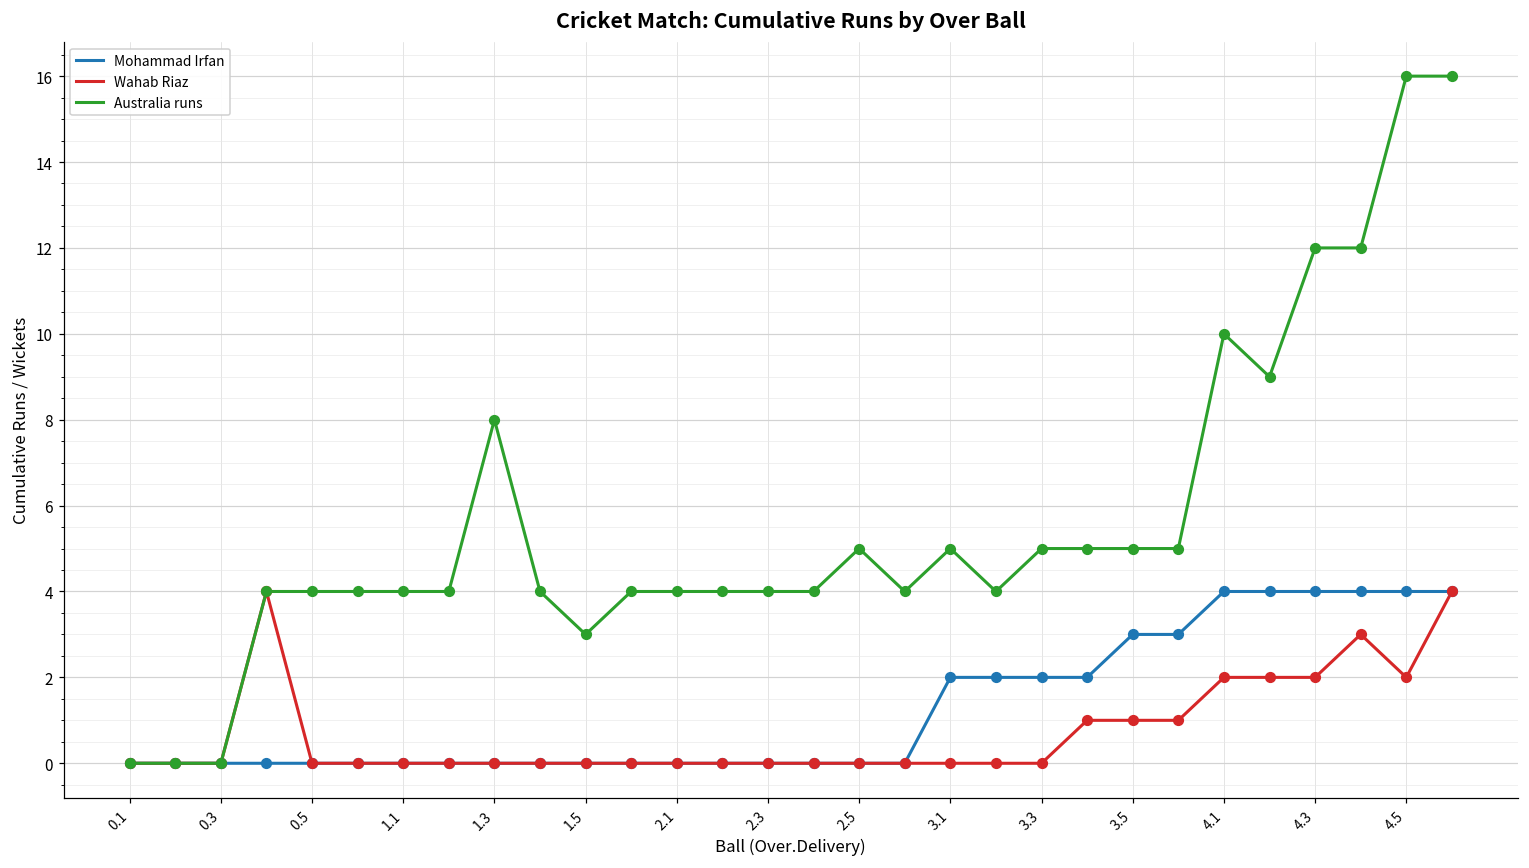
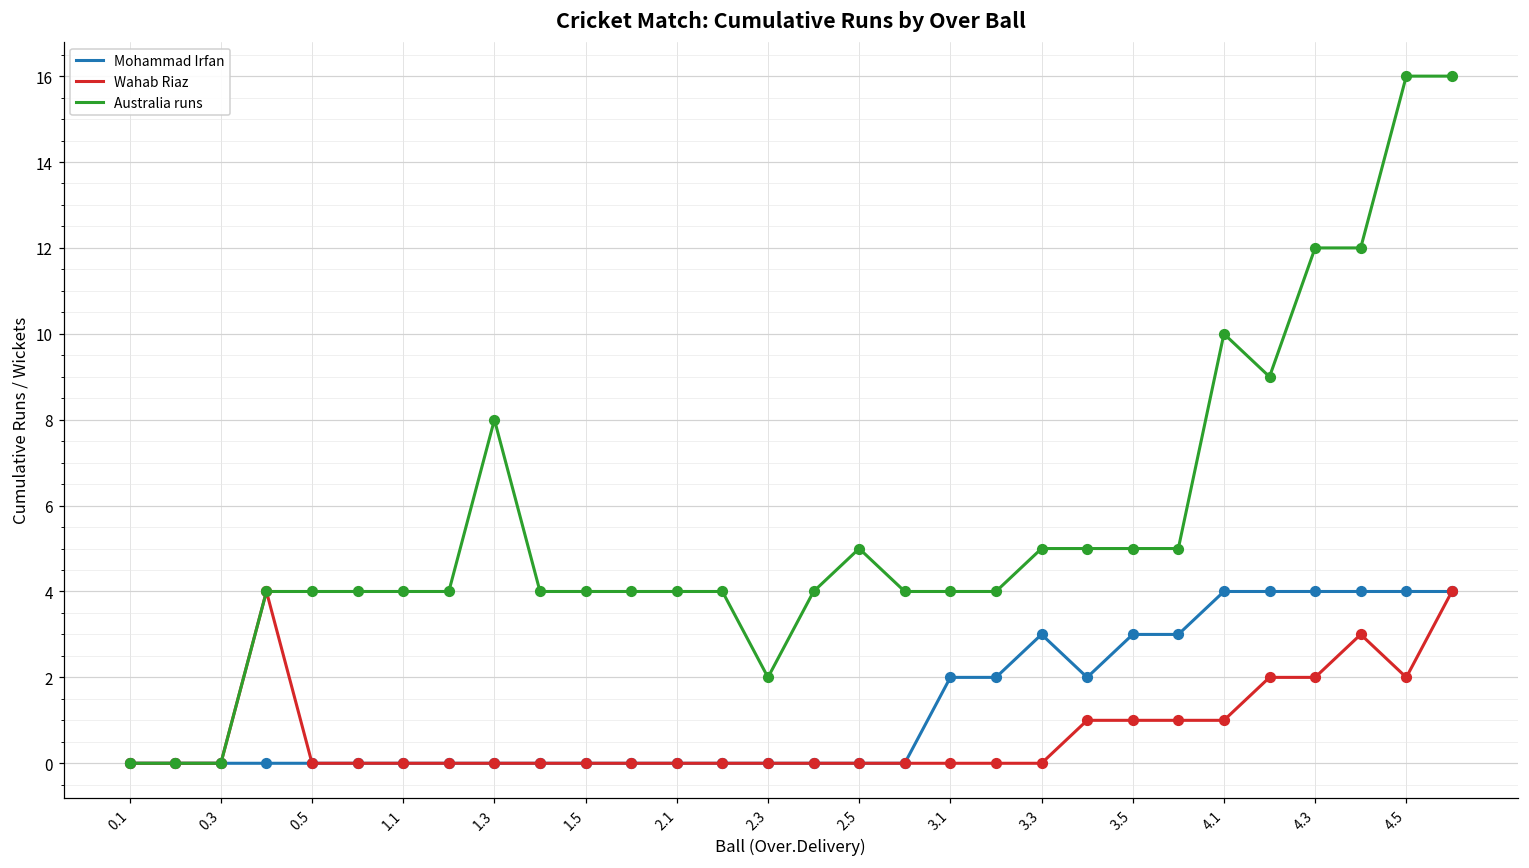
  {
    "Mohammad Irfan": {
      "3.1": 2,
-     "3.3": 2,
+     "3.3": 3,
      "3.5": 3,
      "4.1": 4,
      "4.3": 4,
      "4.5": 4
    },
    "Wahab Riaz": {
      "3.1": 0,
      "3.3": 0,
      "3.5": 1,
-     "4.1": 2,
+     "4.1": 1,
      "4.3": 2,
      "4.5": 2
    },
    "Australia runs": {
      "0.5": 4,
      "1.1": 4,
      "1.3": 8,
-     "1.5": 3,
+     "1.5": 4,
      "2.1": 4,
-     "2.3": 4,
+     "2.3": 2,
      "2.5": 5,
-     "3.1": 5,
+     "3.1": 4,
      "3.3": 5,
      "3.5": 5,
      "4.1": 10,
      "4.3": 12,
      "4.5": 16
    }
  }
